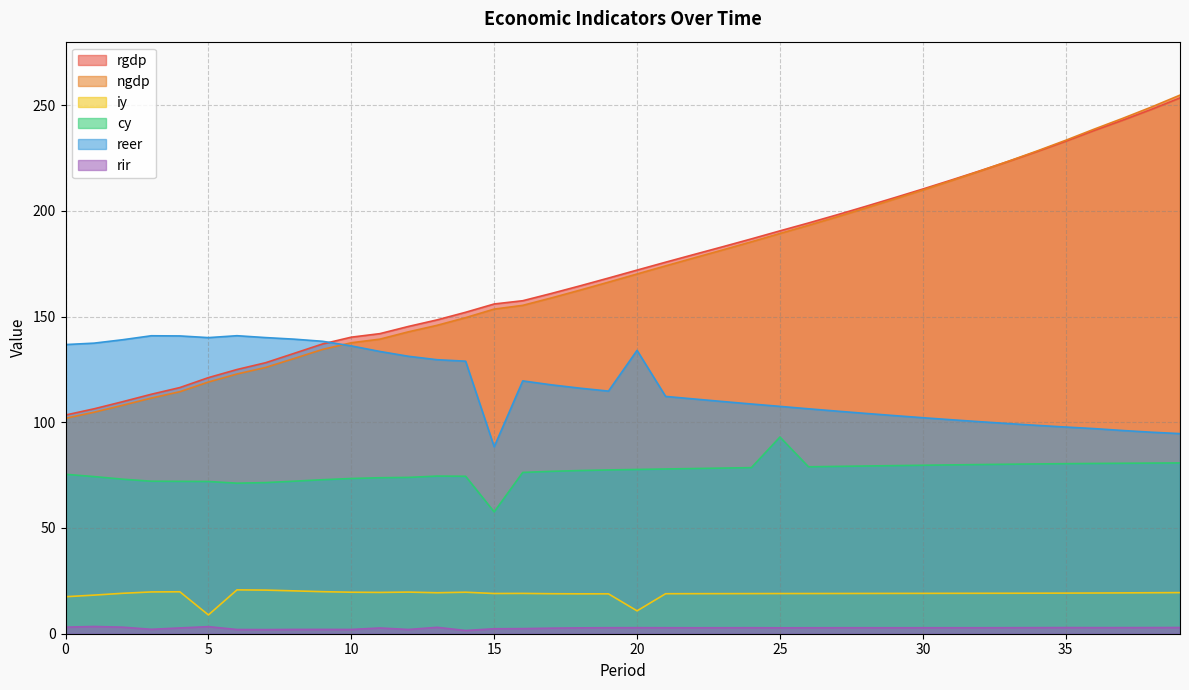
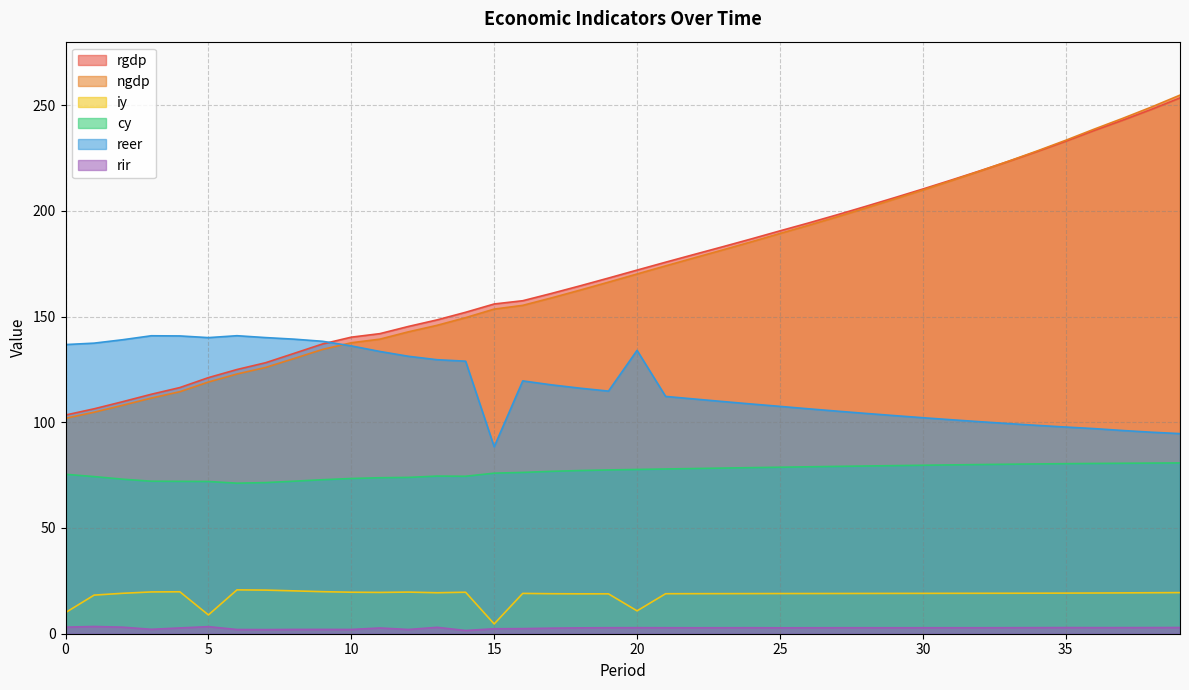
  {
    "iy": {
-     "0": 18,
+     "0": 10,
      "5": 9,
      "10": 20,
-     "15": 19,
+     "15": 5,
      "20": 11,
      "25": 19,
      "30": 19,
      "35": 19
    },
    "cy": {
      "0": 75,
      "5": 72,
      "10": 73,
-     "15": 58,
+     "15": 76,
      "20": 78,
-     "25": 93,
+     "25": 79,
      "30": 80,
      "35": 80
    },
    "reer": {
      "0": 137,
      "5": 140,
      "10": 136,
      "15": 88,
      "20": 134,
      "25": 108,
      "30": 102,
      "35": 98
    },
    "rir": {
      "0": 3,
      "5": 3,
      "10": 2,
      "15": 2,
      "20": 3,
      "25": 3,
      "30": 3,
      "35": 3
    }
  }
